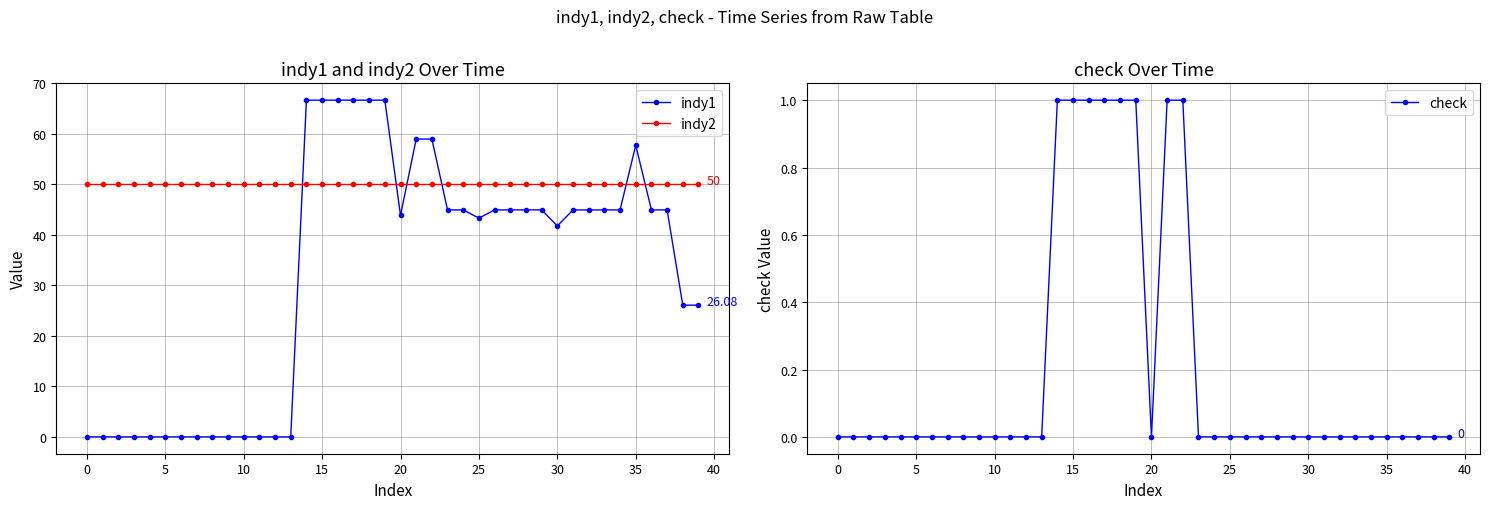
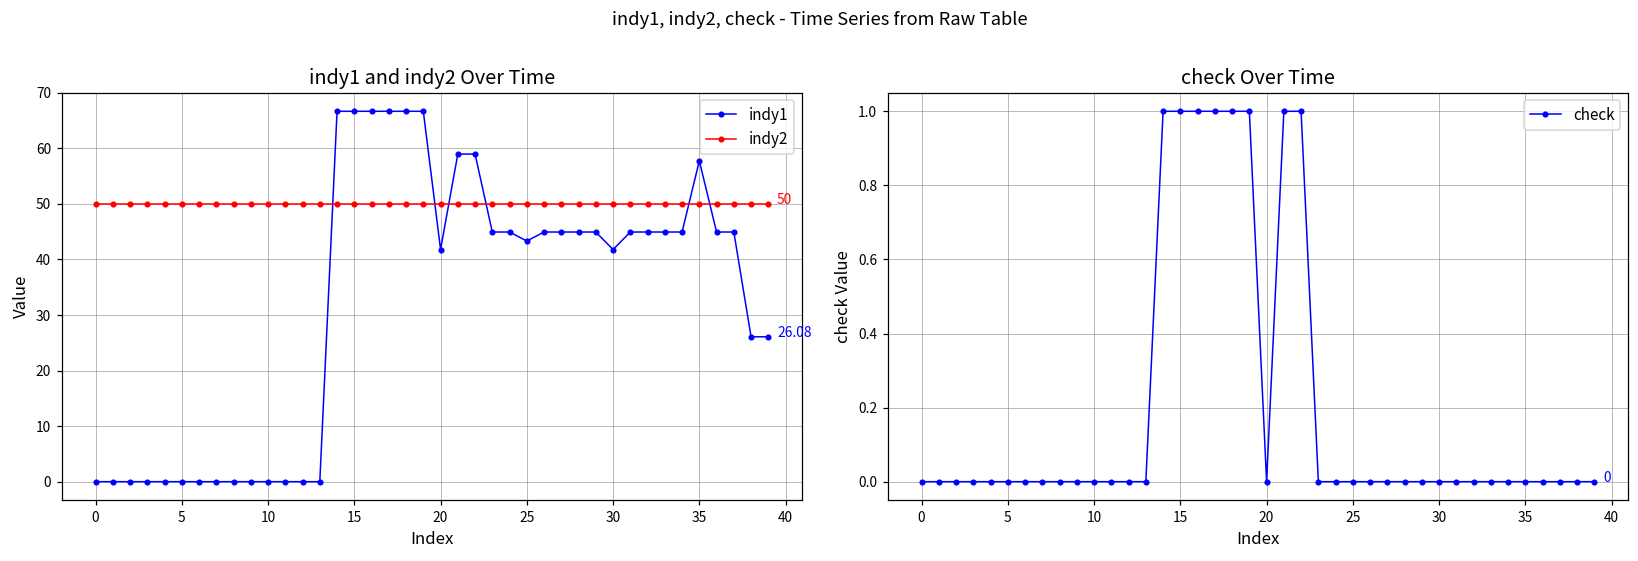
  {
    "indy1 and indy2 Over Time": {
      "indy1": {
        "0": 0,
        "5": 0,
        "10": 0,
        "15": 67,
-       "20": 44,
+       "20": 42,
        "25": 43,
        "30": 42,
        "35": 58
      },
      "indy2": {
        "0": 50,
        "5": 50,
        "10": 50,
        "15": 50,
        "20": 50,
        "25": 50,
        "30": 50,
        "35": 50
      }
    },
    "check Over Time": {
      "0": 0.00,
      "5": 0.00,
      "10": 0.00,
      "15": 1.00,
      "20": 0.00,
      "25": 0.00,
      "30": 0.00,
      "35": 0.00
    }
  }
